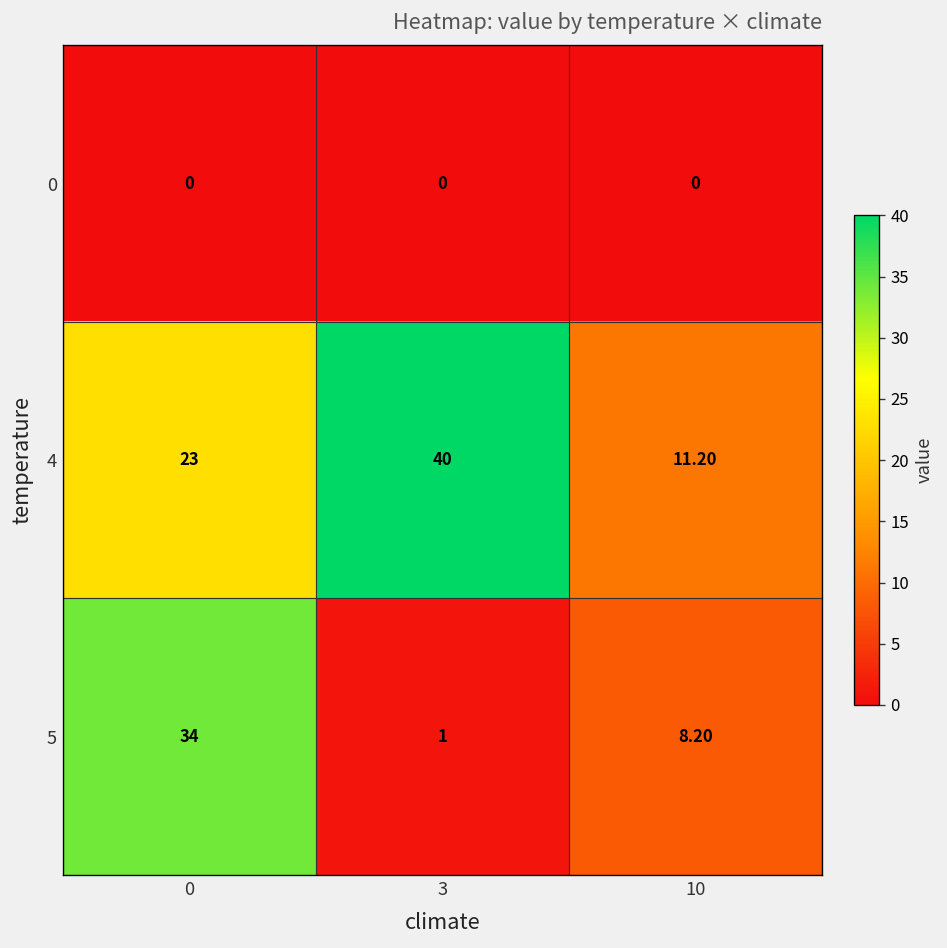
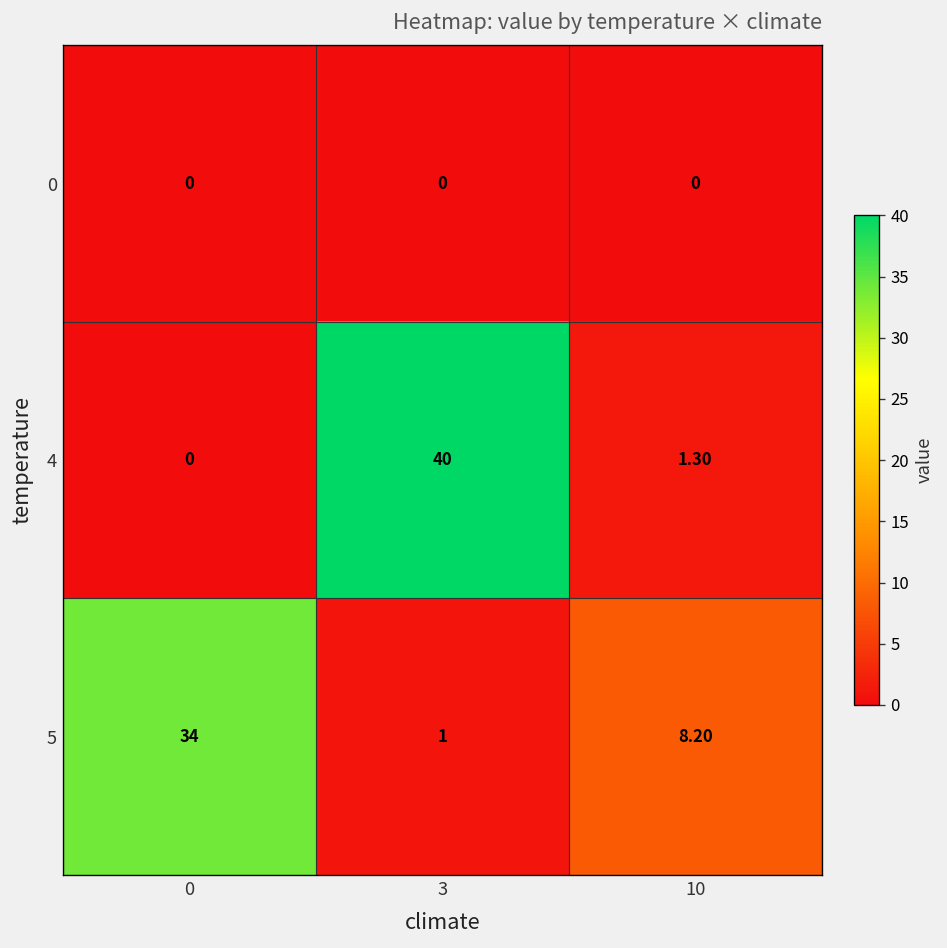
  {
    "0": {
      "0": 0,
      "3": 0,
      "10": 0
    },
    "4": {
-     "0": 23,
+     "0": 0,
      "3": 40,
-     "10": 11.20
+     "10": 1.30
    },
    "5": {
      "0": 34,
      "3": 1,
      "10": 8.20
    }
  }
